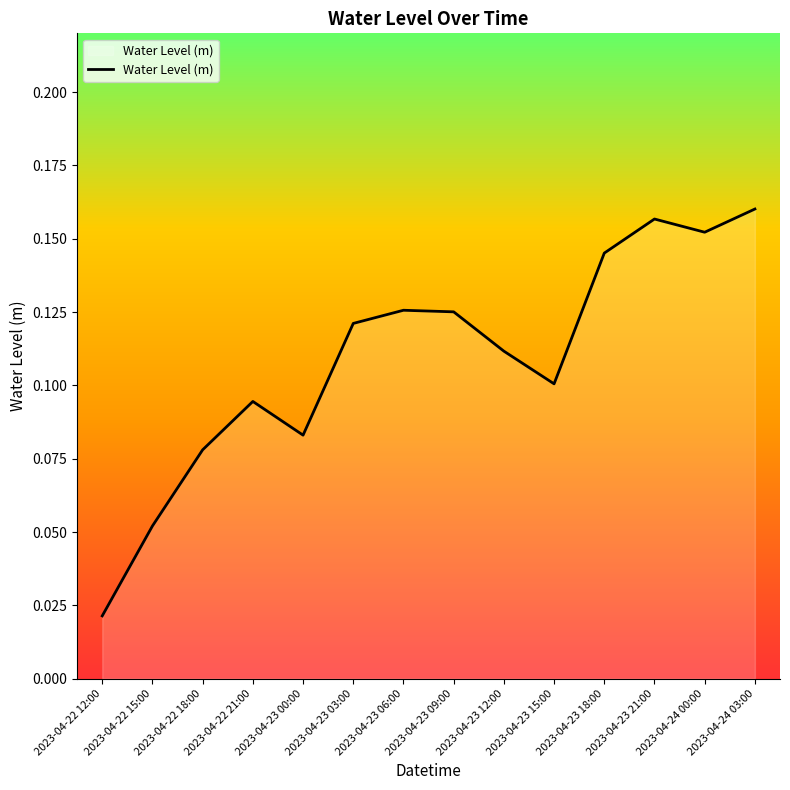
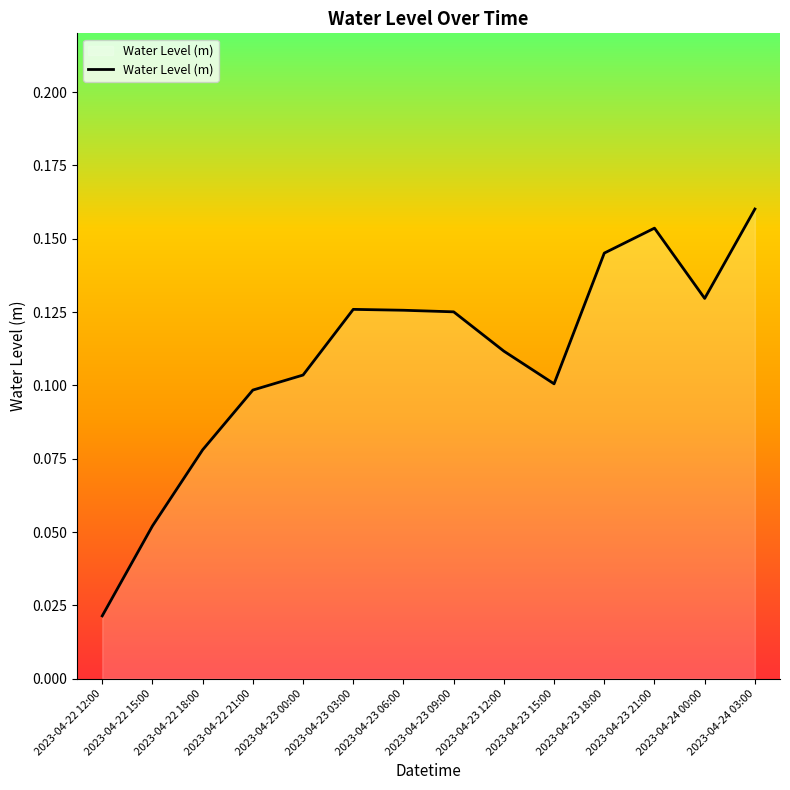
  {
    "2023-04-22 12:00": 0.021,
    "2023-04-22 15:00": 0.052,
    "2023-04-22 18:00": 0.078,
-   "2023-04-22 21:00": 0.095,
-   "2023-04-23 00:00": 0.083,
-   "2023-04-23 03:00": 0.121,
+   "2023-04-22 21:00": 0.098,
+   "2023-04-23 00:00": 0.104,
+   "2023-04-23 03:00": 0.126,
    "2023-04-23 06:00": 0.126,
    "2023-04-23 09:00": 0.125,
    "2023-04-23 12:00": 0.112,
    "2023-04-23 15:00": 0.101,
    "2023-04-23 18:00": 0.145,
-   "2023-04-23 21:00": 0.157,
-   "2023-04-24 00:00": 0.152,
+   "2023-04-23 21:00": 0.154,
+   "2023-04-24 00:00": 0.130,
    "2023-04-24 03:00": 0.160
  }
